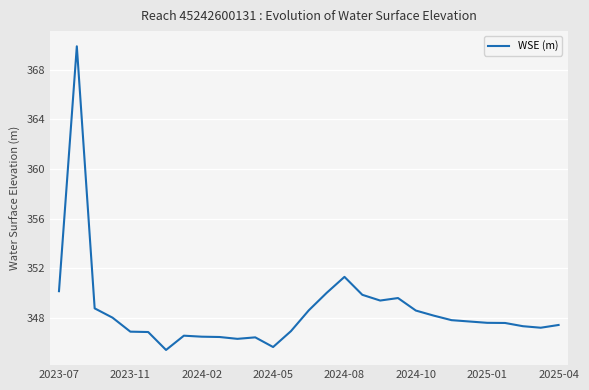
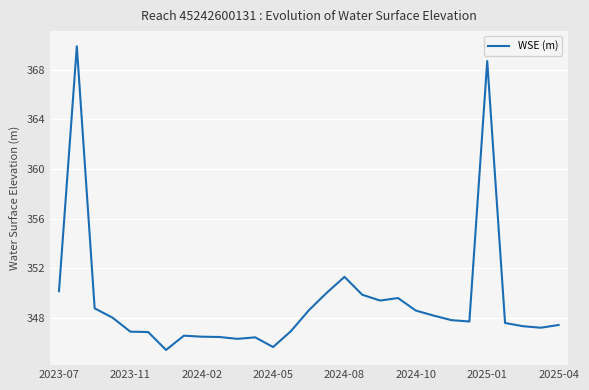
  {
    "2023-07": 350.2,
    "2023-11": 346.9,
    "2024-02": 346.5,
    "2024-05": 345.7,
    "2024-08": 351.3,
    "2024-10": 348.6,
-   "2025-01": 347.6,
+   "2025-01": 368.7,
    "2025-04": 347.4
  }
